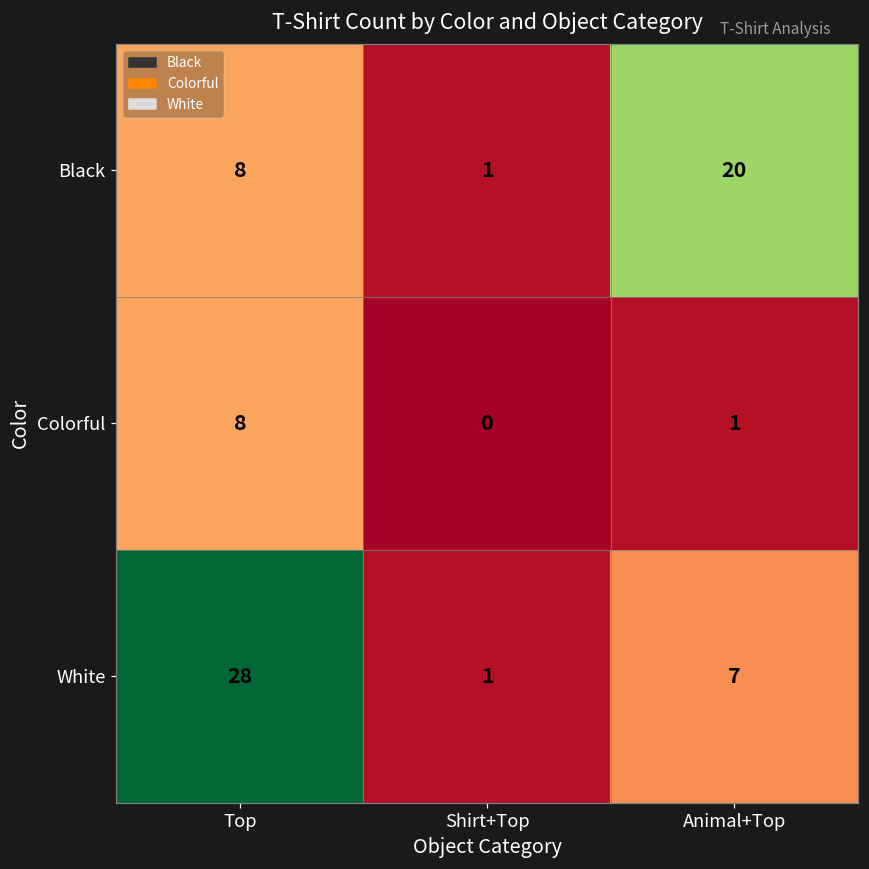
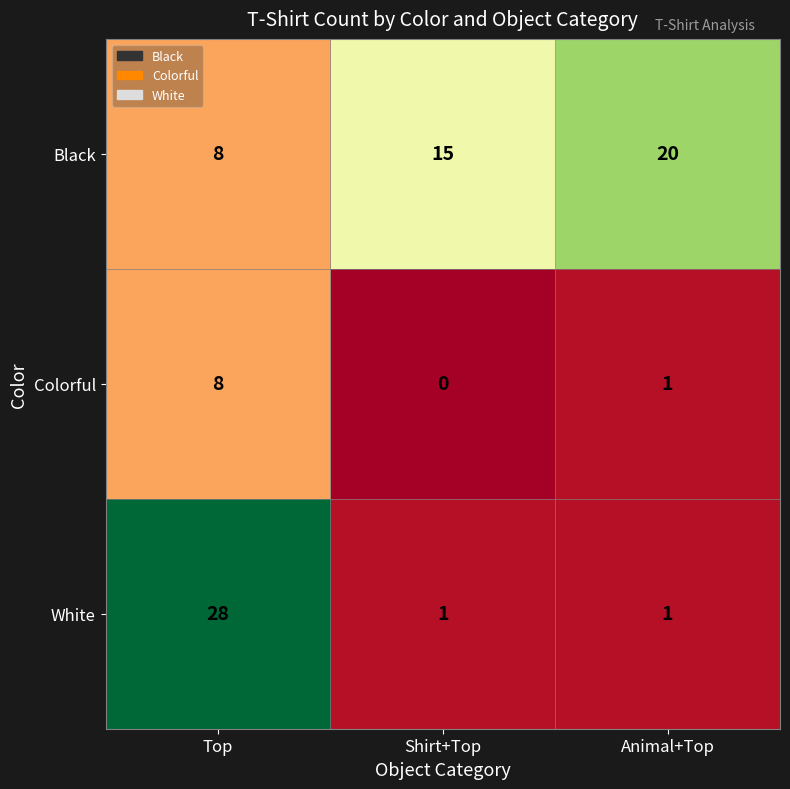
  {
    "Black": {
      "Top": 8,
-     "Shirt+Top": 1,
+     "Shirt+Top": 15,
      "Animal+Top": 20
    },
    "Colorful": {
      "Top": 8,
      "Shirt+Top": 0,
      "Animal+Top": 1
    },
    "White": {
      "Top": 28,
      "Shirt+Top": 1,
-     "Animal+Top": 7
+     "Animal+Top": 1
    }
  }
